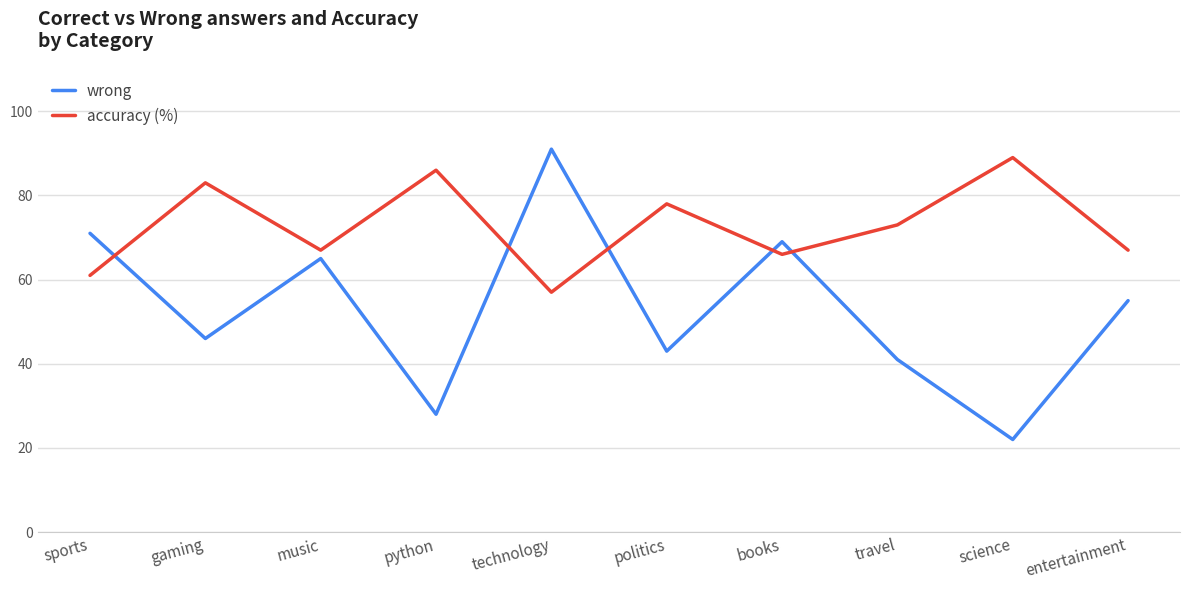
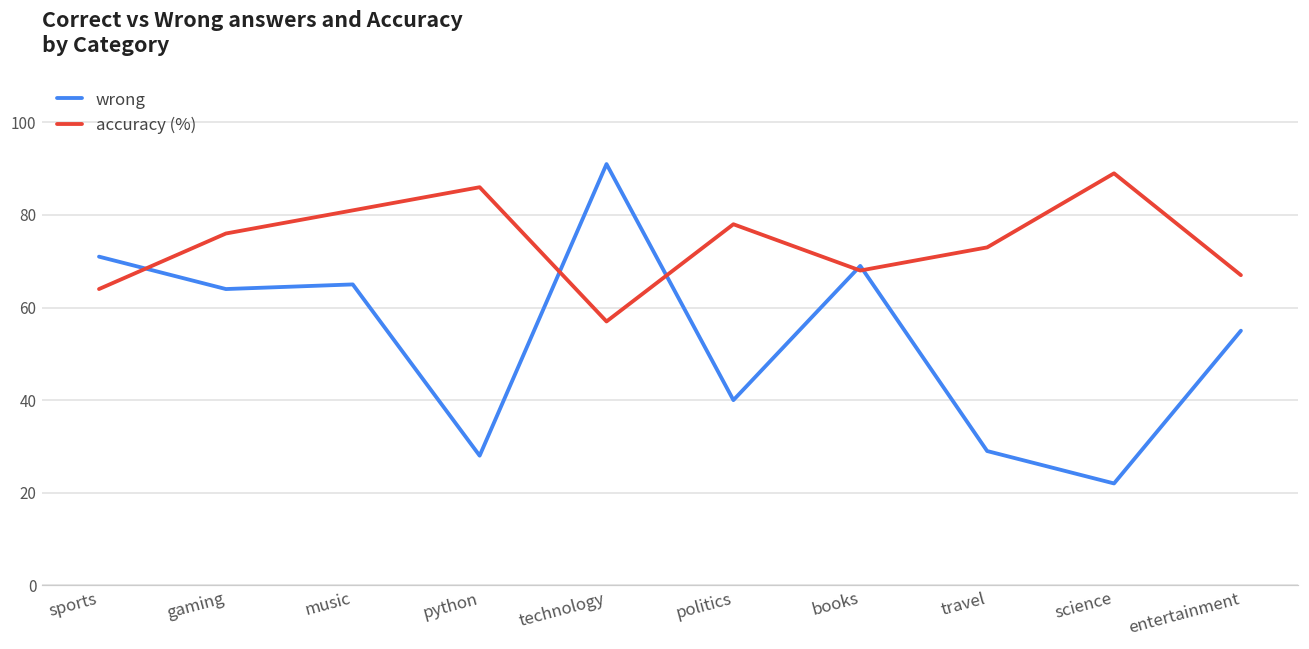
  {
    "wrong": {
      "sports": 71,
-     "gaming": 46,
+     "gaming": 64,
      "music": 65,
      "python": 28,
      "technology": 91,
-     "politics": 43,
+     "politics": 40,
      "books": 69,
-     "travel": 41,
+     "travel": 29,
      "science": 22,
      "entertainment": 55
    },
    "accuracy (%)": {
-     "sports": 61,
-     "gaming": 83,
-     "music": 67,
+     "sports": 64,
+     "gaming": 76,
+     "music": 81,
      "python": 86,
      "technology": 57,
      "politics": 78,
-     "books": 66,
+     "books": 68,
      "travel": 73,
      "science": 89,
      "entertainment": 67
    }
  }
